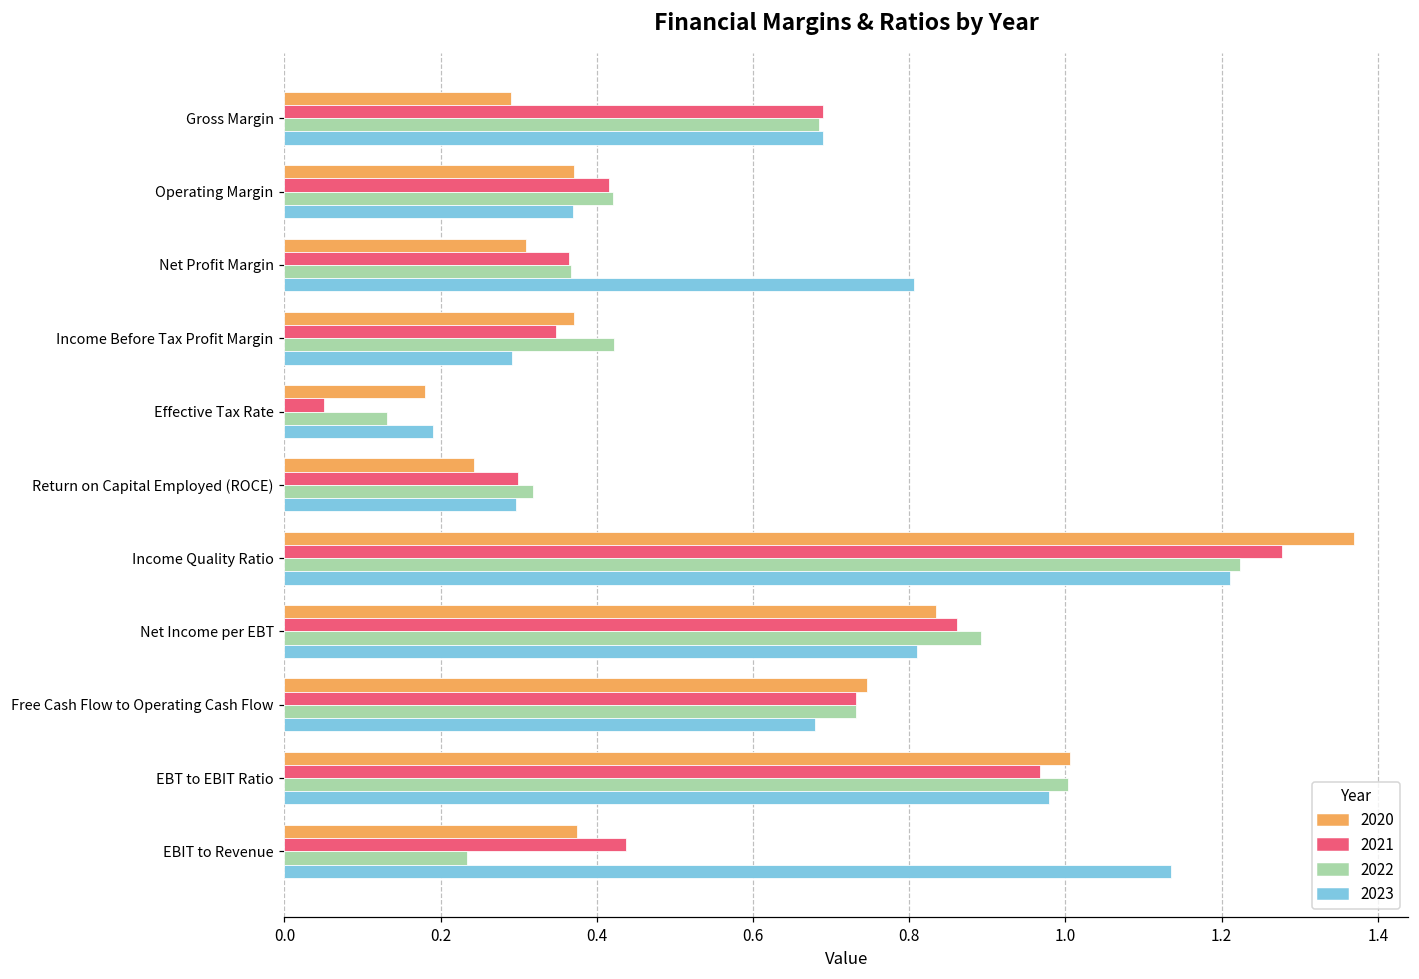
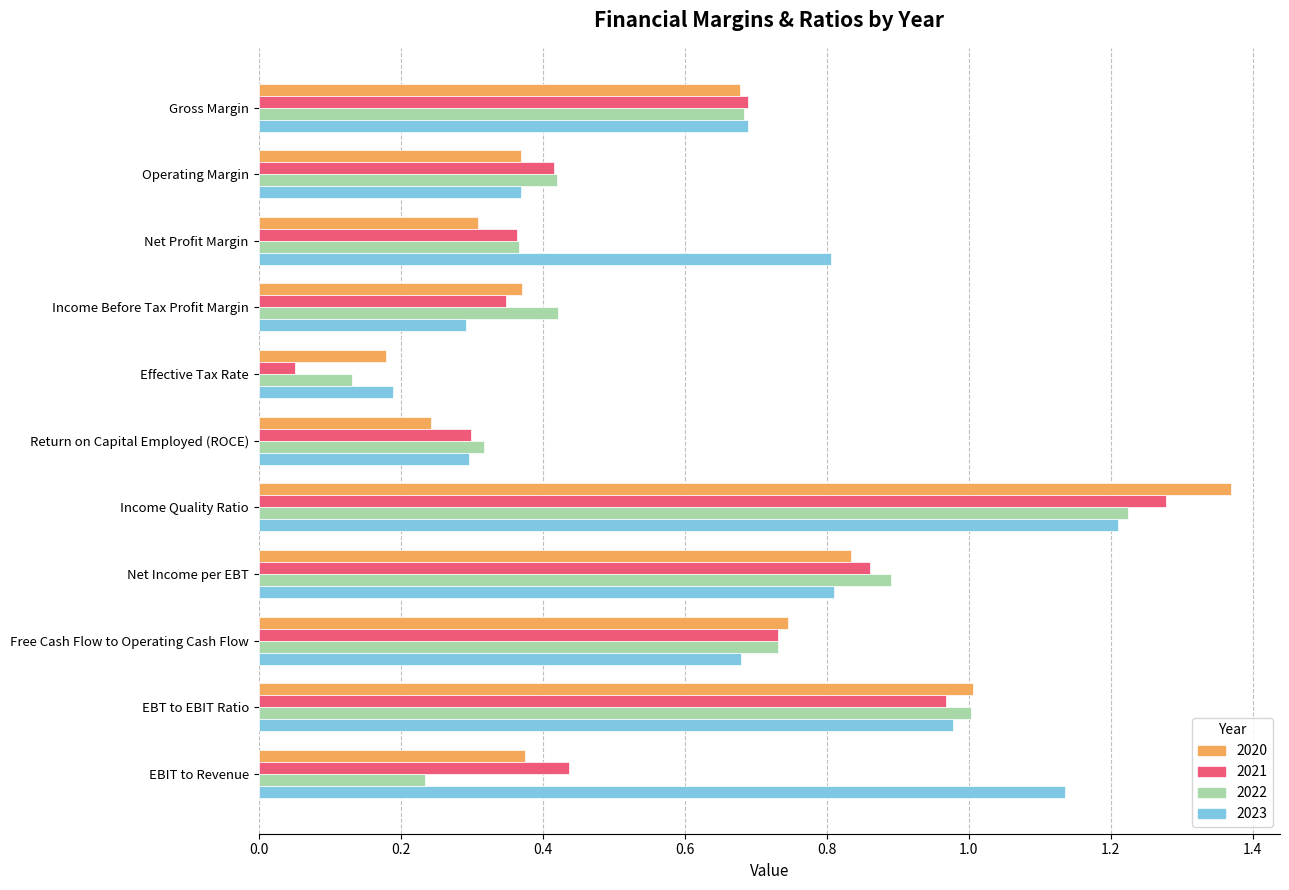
  {
    "2020": {
-     "Gross Margin": 0.29,
+     "Gross Margin": 0.68,
      "Operating Margin": 0.37,
      "Net Profit Margin": 0.31,
      "Income Before Tax Profit Margin": 0.37,
      "Effective Tax Rate": 0.18,
      "Return on Capital Employed (ROCE)": 0.24,
      "Income Quality Ratio": 1.37,
      "Net Income per EBT": 0.83,
      "Free Cash Flow to Operating Cash Flow": 0.75,
      "EBT to EBIT Ratio": 1.01,
      "EBIT to Revenue": 0.38
    },
    "2021": {
      "Gross Margin": 0.69,
      "Operating Margin": 0.42,
      "Net Profit Margin": 0.36,
      "Income Before Tax Profit Margin": 0.35,
      "Effective Tax Rate": 0.05,
      "Return on Capital Employed (ROCE)": 0.30,
      "Income Quality Ratio": 1.28,
      "Net Income per EBT": 0.86,
      "Free Cash Flow to Operating Cash Flow": 0.73,
      "EBT to EBIT Ratio": 0.97,
      "EBIT to Revenue": 0.44
    },
    "2022": {
      "Gross Margin": 0.68,
      "Operating Margin": 0.42,
      "Net Profit Margin": 0.37,
      "Income Before Tax Profit Margin": 0.42,
      "Effective Tax Rate": 0.13,
      "Return on Capital Employed (ROCE)": 0.32,
      "Income Quality Ratio": 1.22,
      "Net Income per EBT": 0.89,
      "Free Cash Flow to Operating Cash Flow": 0.73,
      "EBT to EBIT Ratio": 1.00,
      "EBIT to Revenue": 0.23
    },
    "2023": {
      "Gross Margin": 0.69,
      "Operating Margin": 0.37,
      "Net Profit Margin": 0.81,
      "Income Before Tax Profit Margin": 0.29,
      "Effective Tax Rate": 0.19,
      "Return on Capital Employed (ROCE)": 0.30,
      "Income Quality Ratio": 1.21,
      "Net Income per EBT": 0.81,
      "Free Cash Flow to Operating Cash Flow": 0.68,
      "EBT to EBIT Ratio": 0.98,
      "EBIT to Revenue": 1.14
    }
  }
